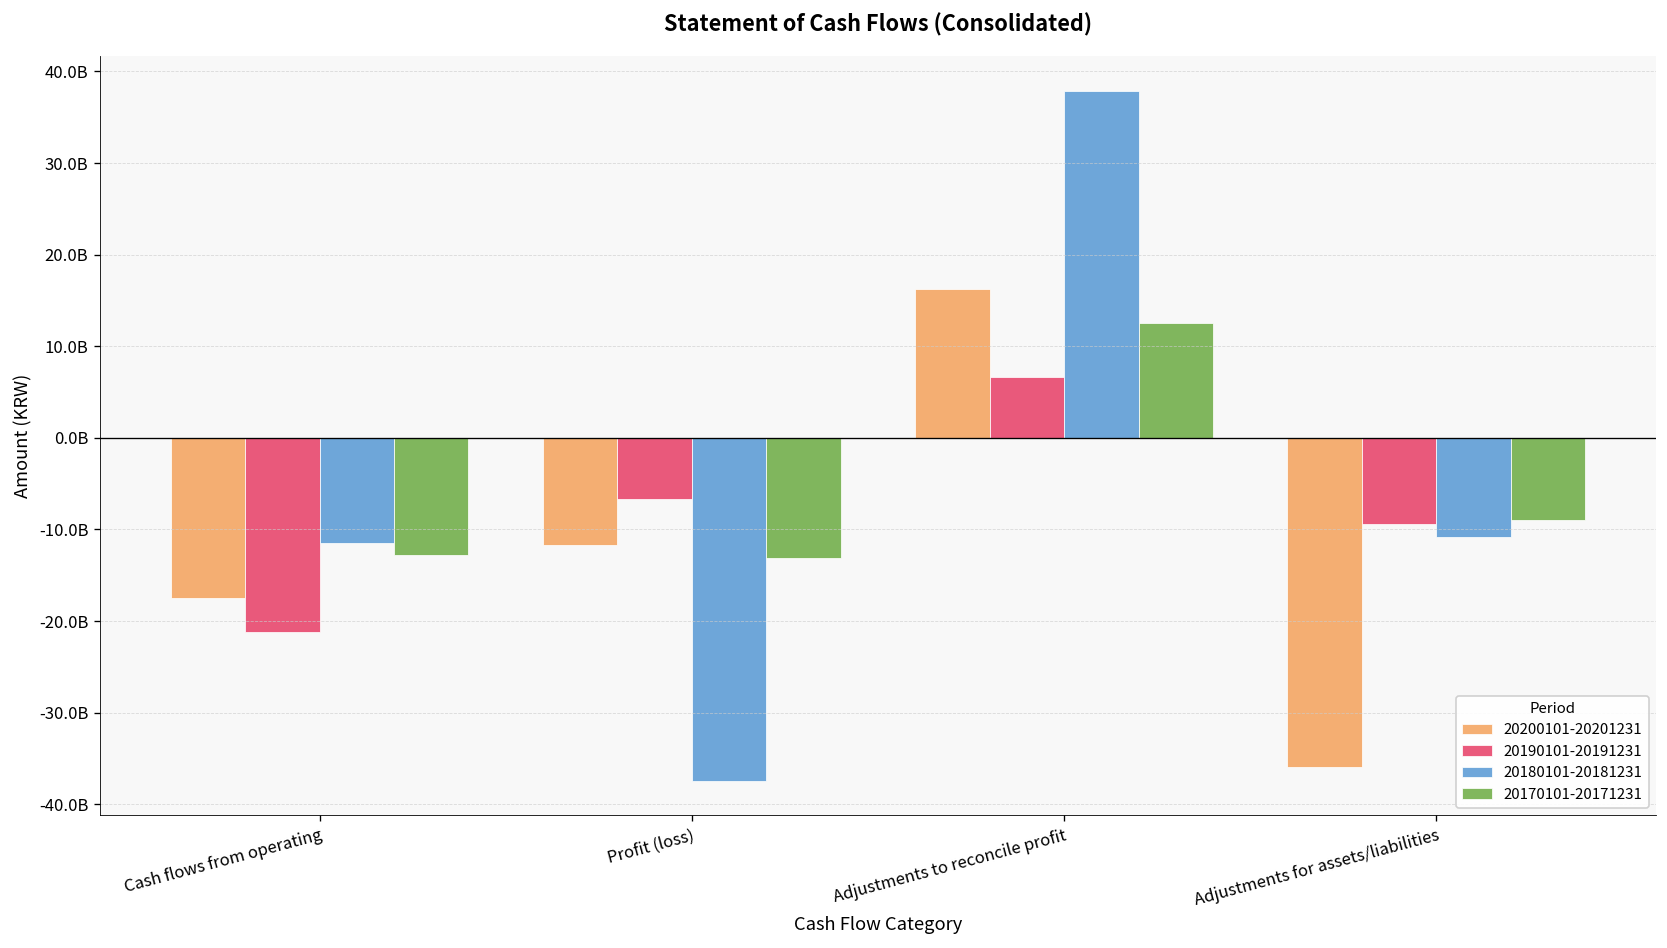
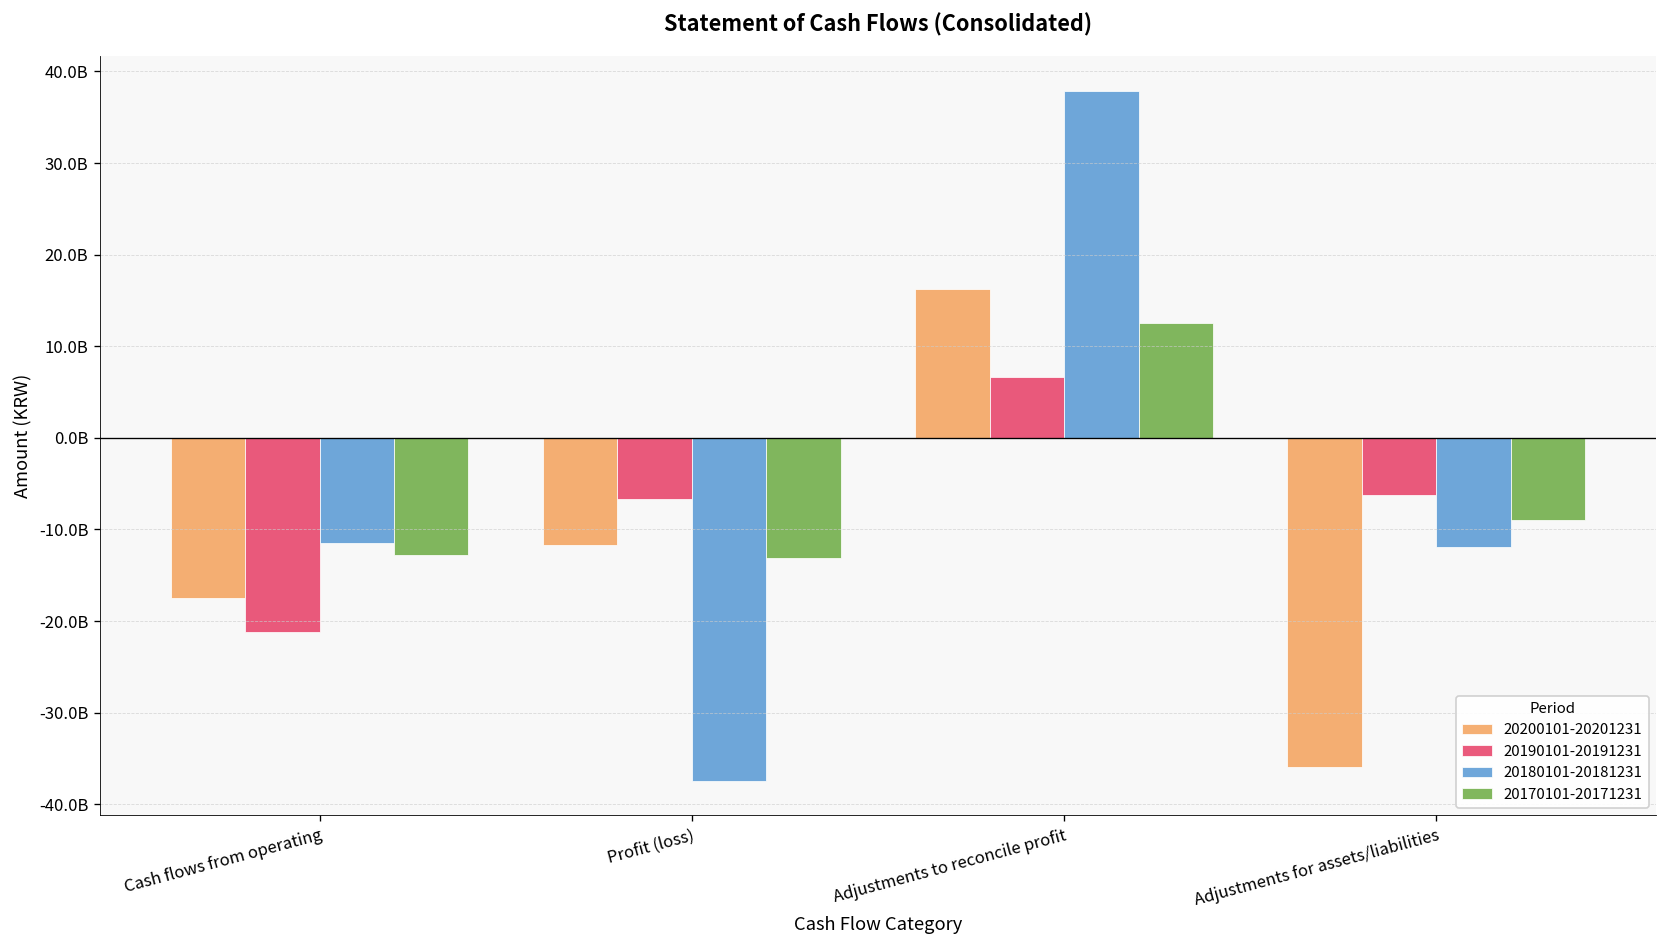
  {
    "20200101-20201231": {
      "Cash flows from operating": -17000000000,
      "Profit (loss)": -12000000000,
      "Adjustments to reconcile profit": 16000000000,
      "Adjustments for assets/liabilities": -36000000000
    },
    "20190101-20191231": {
      "Cash flows from operating": -21000000000,
      "Profit (loss)": -7000000000,
      "Adjustments to reconcile profit": 7000000000,
-     "Adjustments for assets/liabilities": -9000000000
+     "Adjustments for assets/liabilities": -6000000000
    },
    "20180101-20181231": {
      "Cash flows from operating": -11000000000,
      "Profit (loss)": -37000000000,
      "Adjustments to reconcile profit": 38000000000,
-     "Adjustments for assets/liabilities": -11000000000
+     "Adjustments for assets/liabilities": -12000000000
    },
    "20170101-20171231": {
      "Cash flows from operating": -13000000000,
      "Profit (loss)": -13000000000,
      "Adjustments to reconcile profit": 13000000000,
      "Adjustments for assets/liabilities": -9000000000
    }
  }
